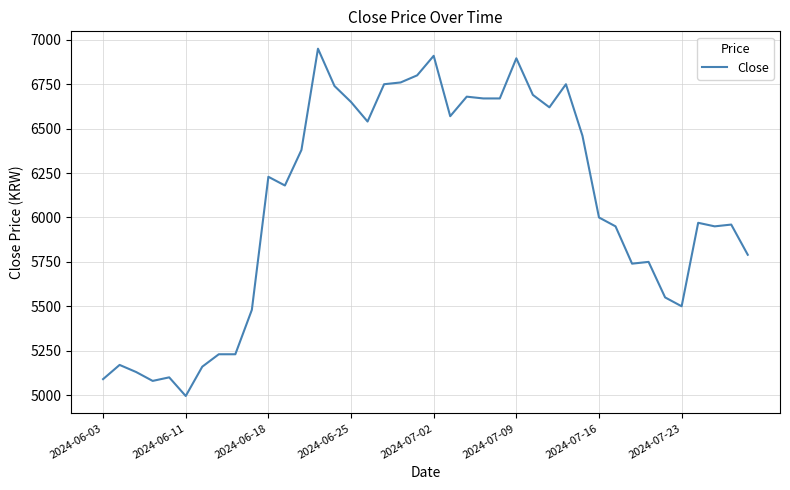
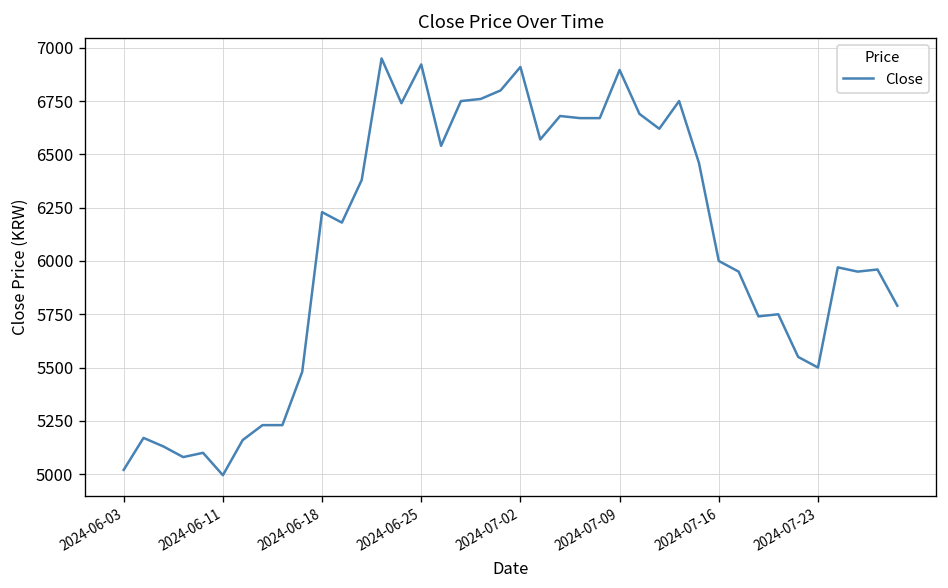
  {
-   "2024-06-03": 5090,
+   "2024-06-03": 5020,
    "2024-06-11": 5000,
    "2024-06-18": 6230,
-   "2024-06-25": 6650,
+   "2024-06-25": 6920,
    "2024-07-02": 6910,
    "2024-07-09": 6900,
    "2024-07-16": 6000,
    "2024-07-23": 5500
  }
